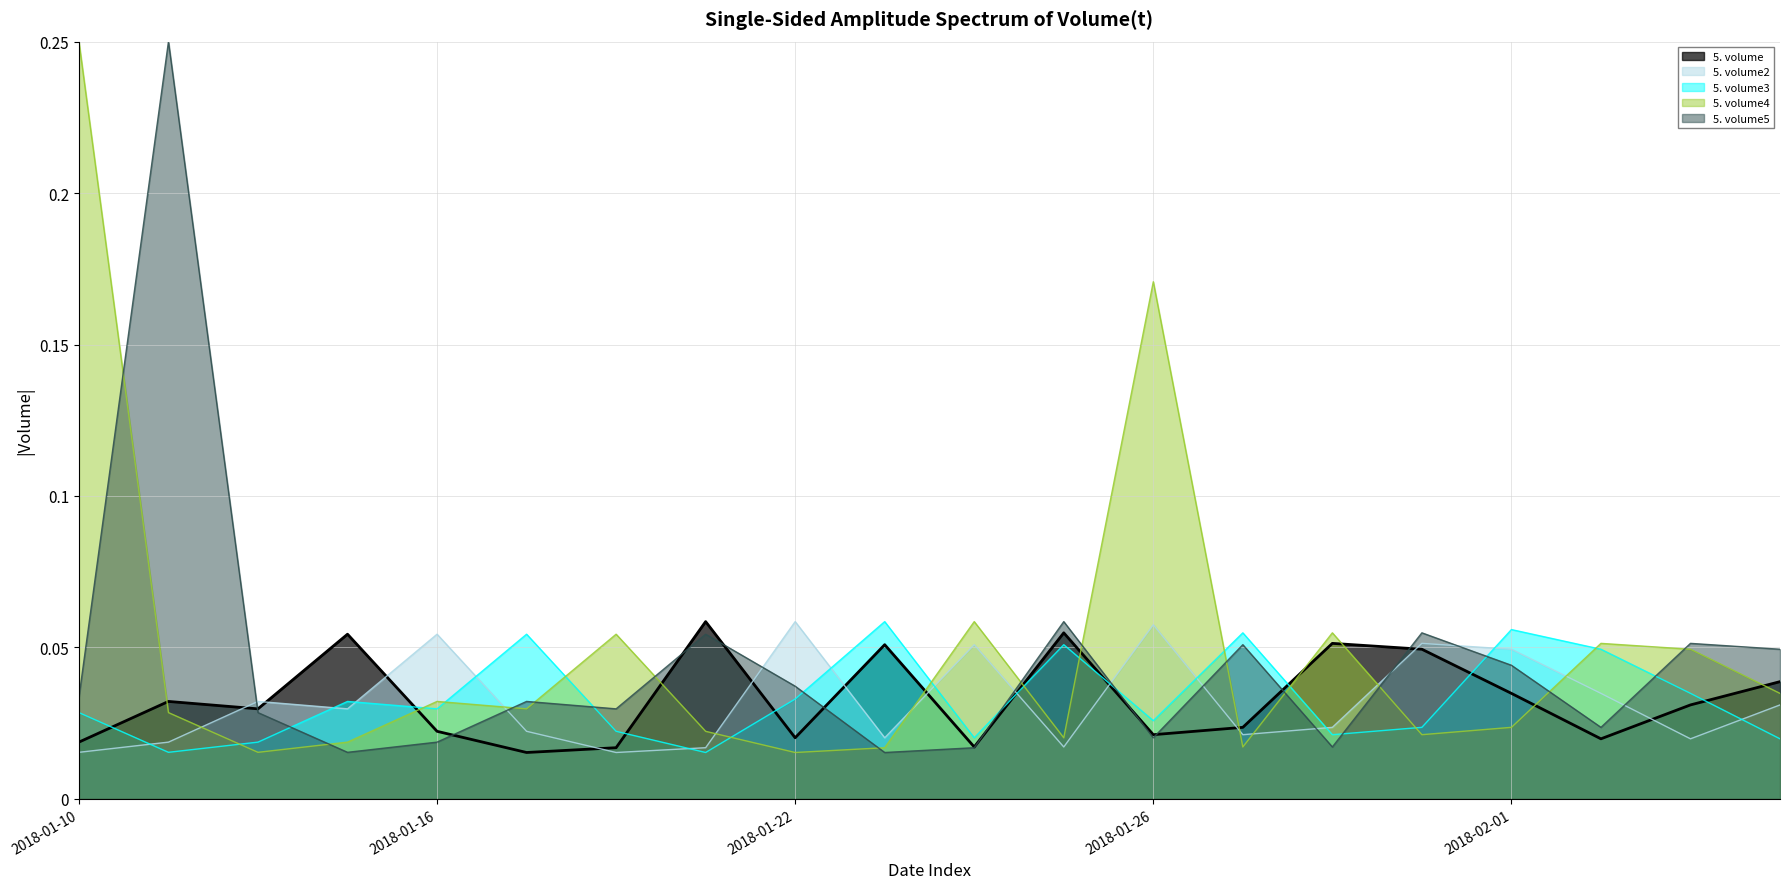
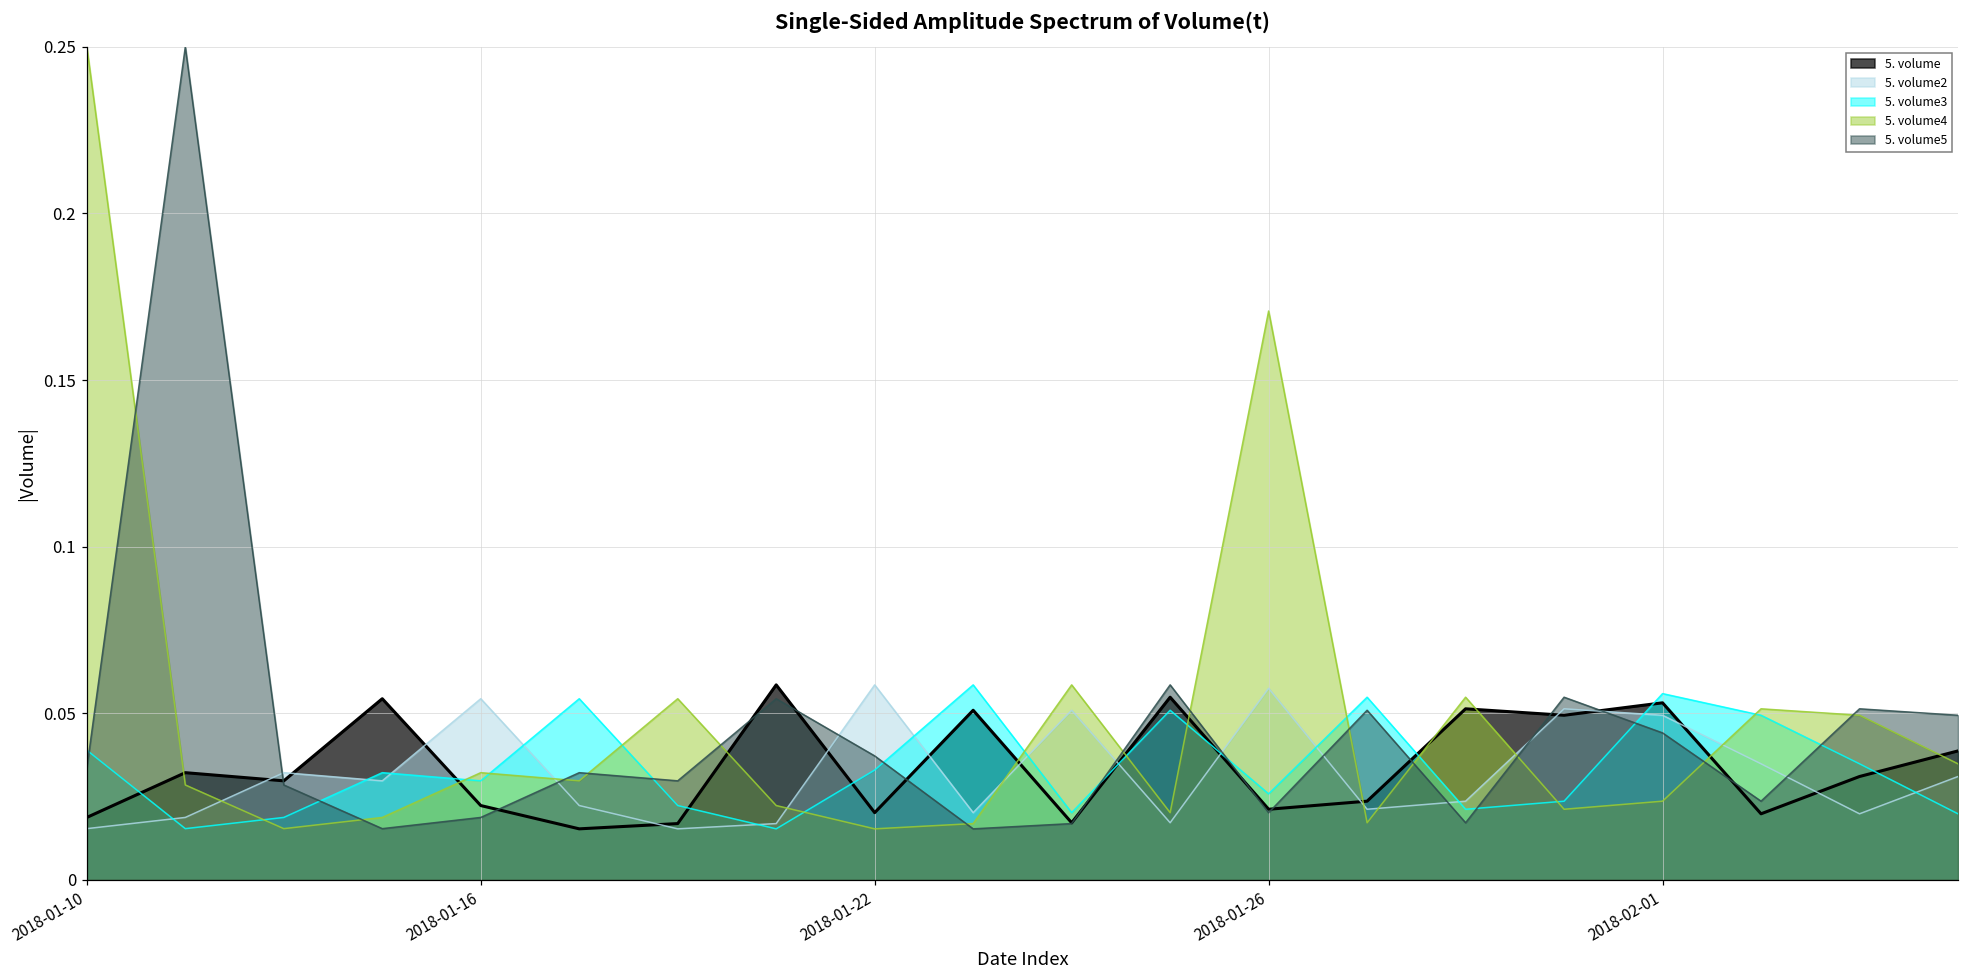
  {
    "5. volume": {
      "2018-01-10": 0.019,
      "2018-01-16": 0.022,
      "2018-01-22": 0.020,
      "2018-01-26": 0.021,
-     "2018-02-01": 0.035
+     "2018-02-01": 0.053
    },
    "5. volume2": {
      "2018-01-10": 0.015,
      "2018-01-16": 0.054,
      "2018-01-22": 0.059,
      "2018-01-26": 0.057,
      "2018-02-01": 0.049
    },
    "5. volume3": {
-     "2018-01-10": 0.028,
+     "2018-01-10": 0.039,
      "2018-01-16": 0.030,
      "2018-01-22": 0.033,
      "2018-01-26": 0.026,
      "2018-02-01": 0.056
    },
    "5. volume4": {
      "2018-01-10": 0.250,
      "2018-01-16": 0.032,
      "2018-01-22": 0.015,
      "2018-01-26": 0.171,
      "2018-02-01": 0.024
    },
    "5. volume5": {
      "2018-01-10": 0.034,
      "2018-01-16": 0.019,
      "2018-01-22": 0.037,
      "2018-01-26": 0.020,
      "2018-02-01": 0.044
    }
  }
